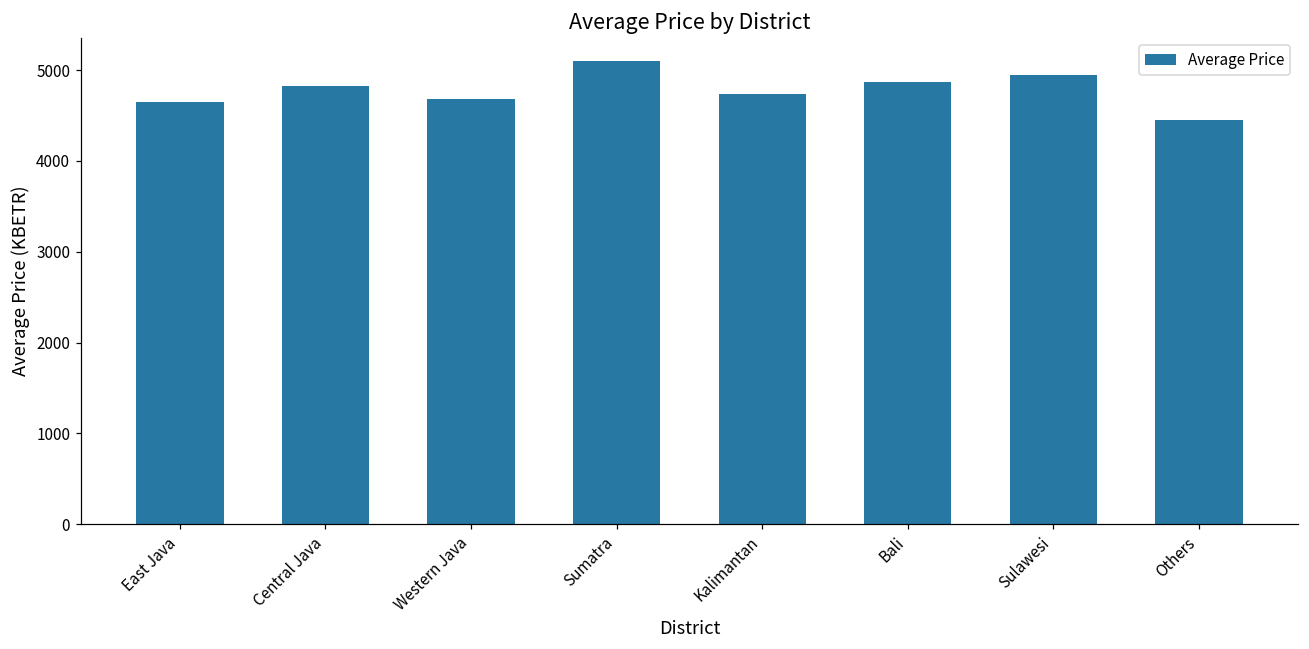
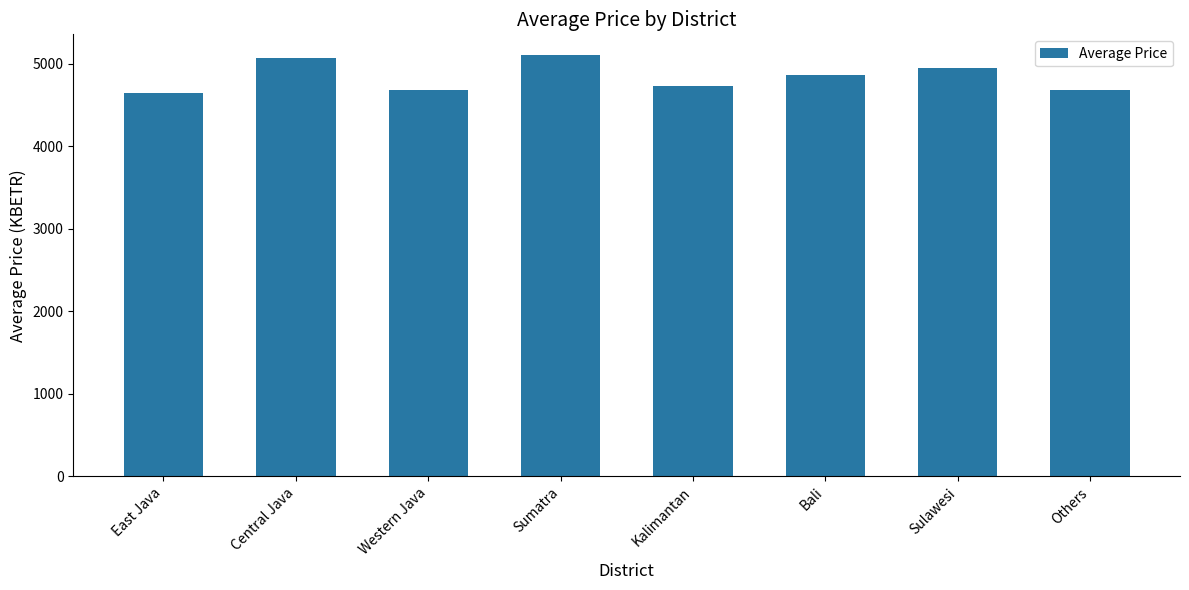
  {
    "East Java": 4700,
-   "Central Java": 4800,
+   "Central Java": 5100,
    "Western Java": 4700,
    "Sumatra": 5100,
    "Kalimantan": 4700,
    "Bali": 4900,
    "Sulawesi": 5000,
-   "Others": 4400
+   "Others": 4700
  }
